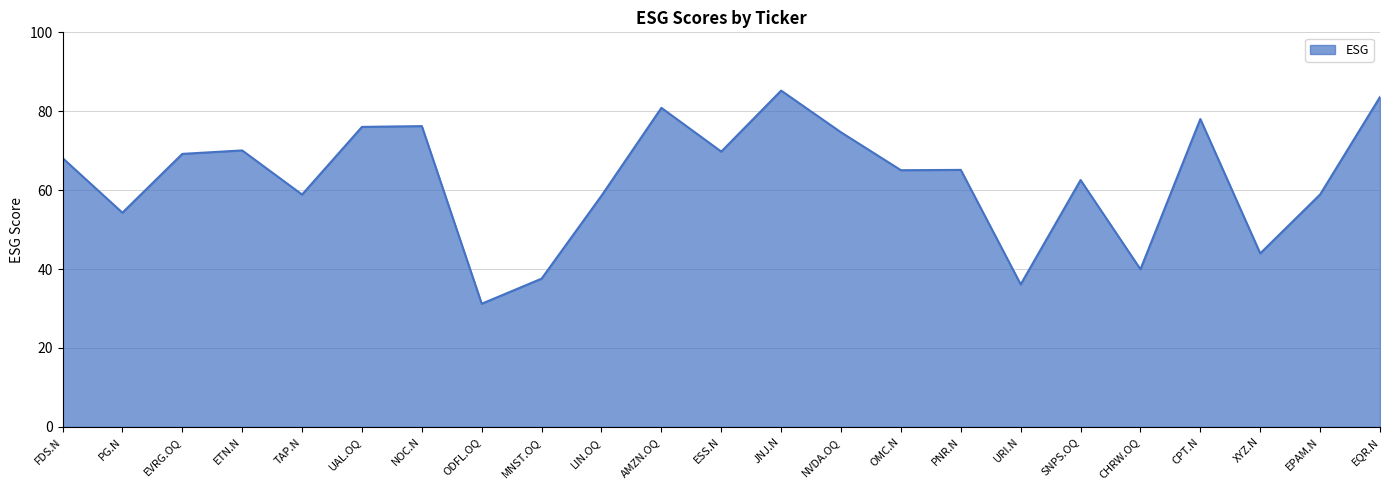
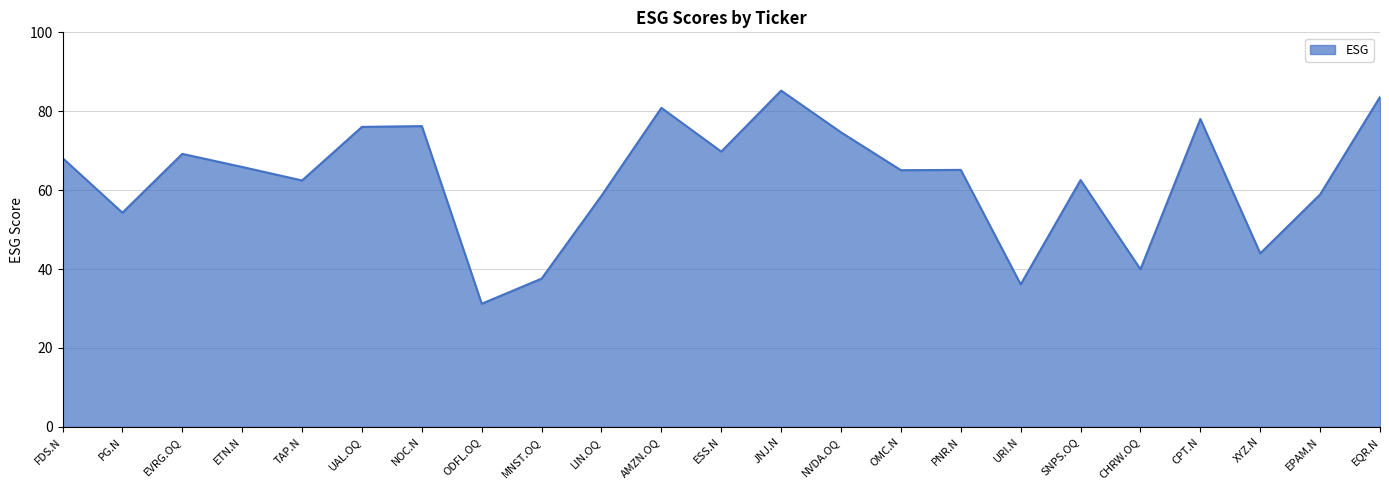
  {
    "FDS.N": 68,
    "PG.N": 54,
    "EVRG.OQ": 69,
-   "ETN.N": 70,
-   "TAP.N": 59,
+   "ETN.N": 66,
+   "TAP.N": 62,
    "UAL.OQ": 76,
    "NOC.N": 76,
    "ODFL.OQ": 31,
    "MNST.OQ": 38,
    "LIN.OQ": 59,
    "AMZN.OQ": 81,
    "ESS.N": 70,
    "JNJ.N": 85,
    "NVDA.OQ": 75,
    "OMC.N": 65,
    "PNR.N": 65,
    "URI.N": 36,
    "SNPS.OQ": 63,
    "CHRW.OQ": 40,
    "CPT.N": 78,
    "XYZ.N": 44,
    "EPAM.N": 59,
    "EQR.N": 84
  }
